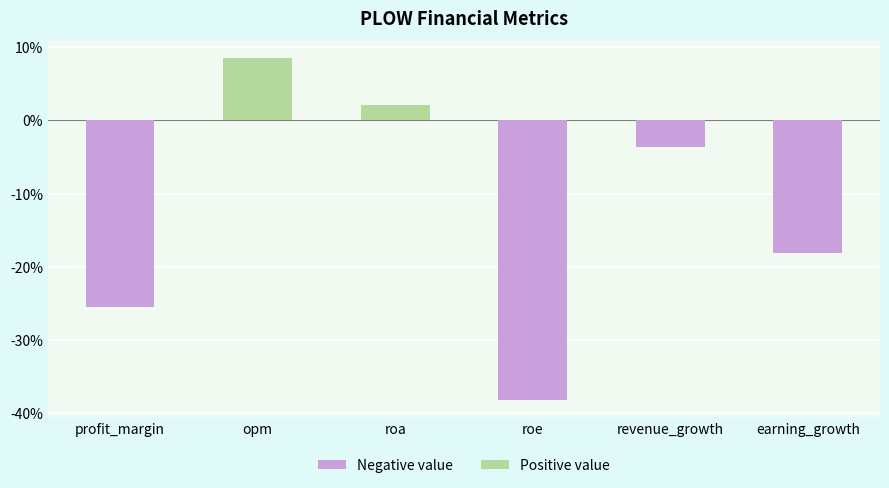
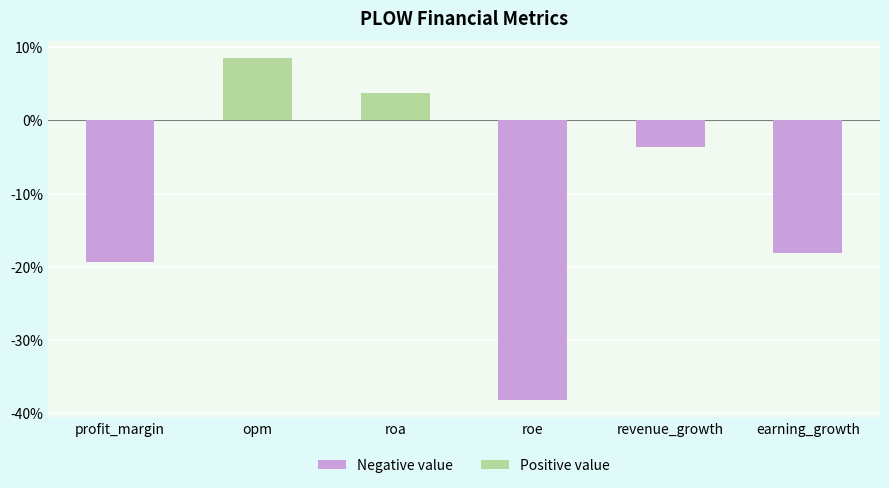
  {
-   "profit_margin": "-26%",
+   "profit_margin": "-19%",
    "opm": "8%",
-   "roa": "2%",
+   "roa": "4%",
    "roe": "-38%",
    "revenue_growth": "-4%",
    "earning_growth": "-18%"
  }
